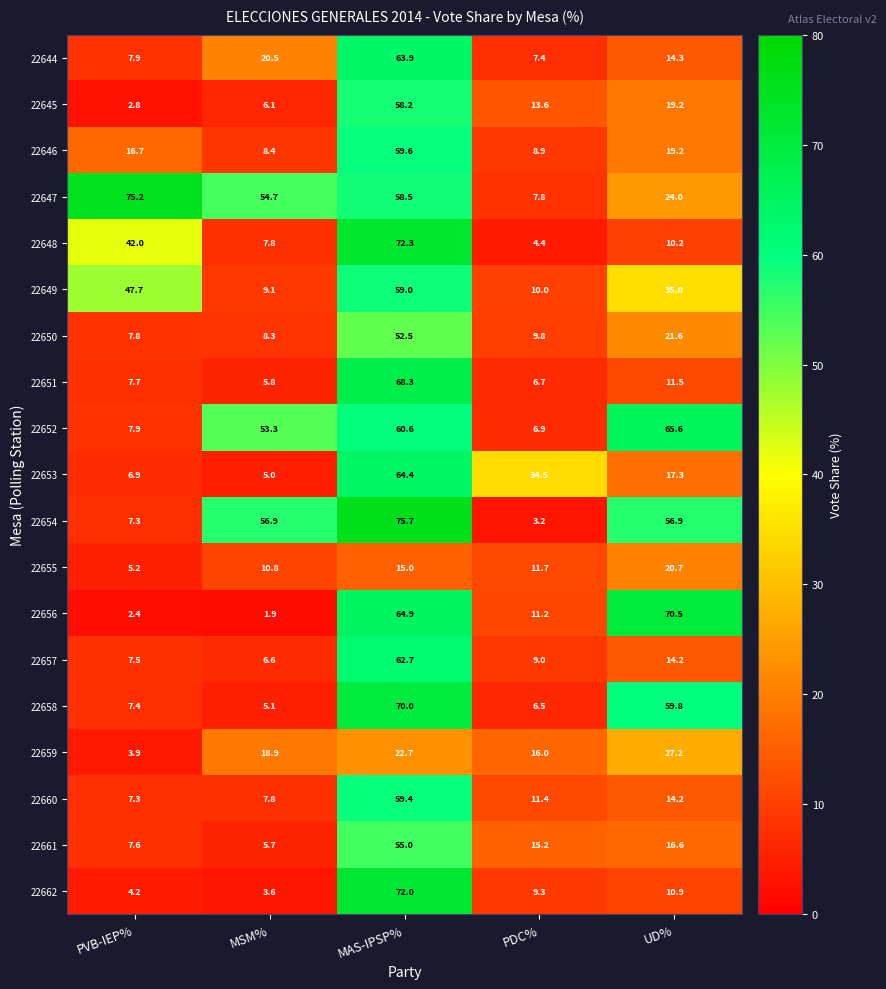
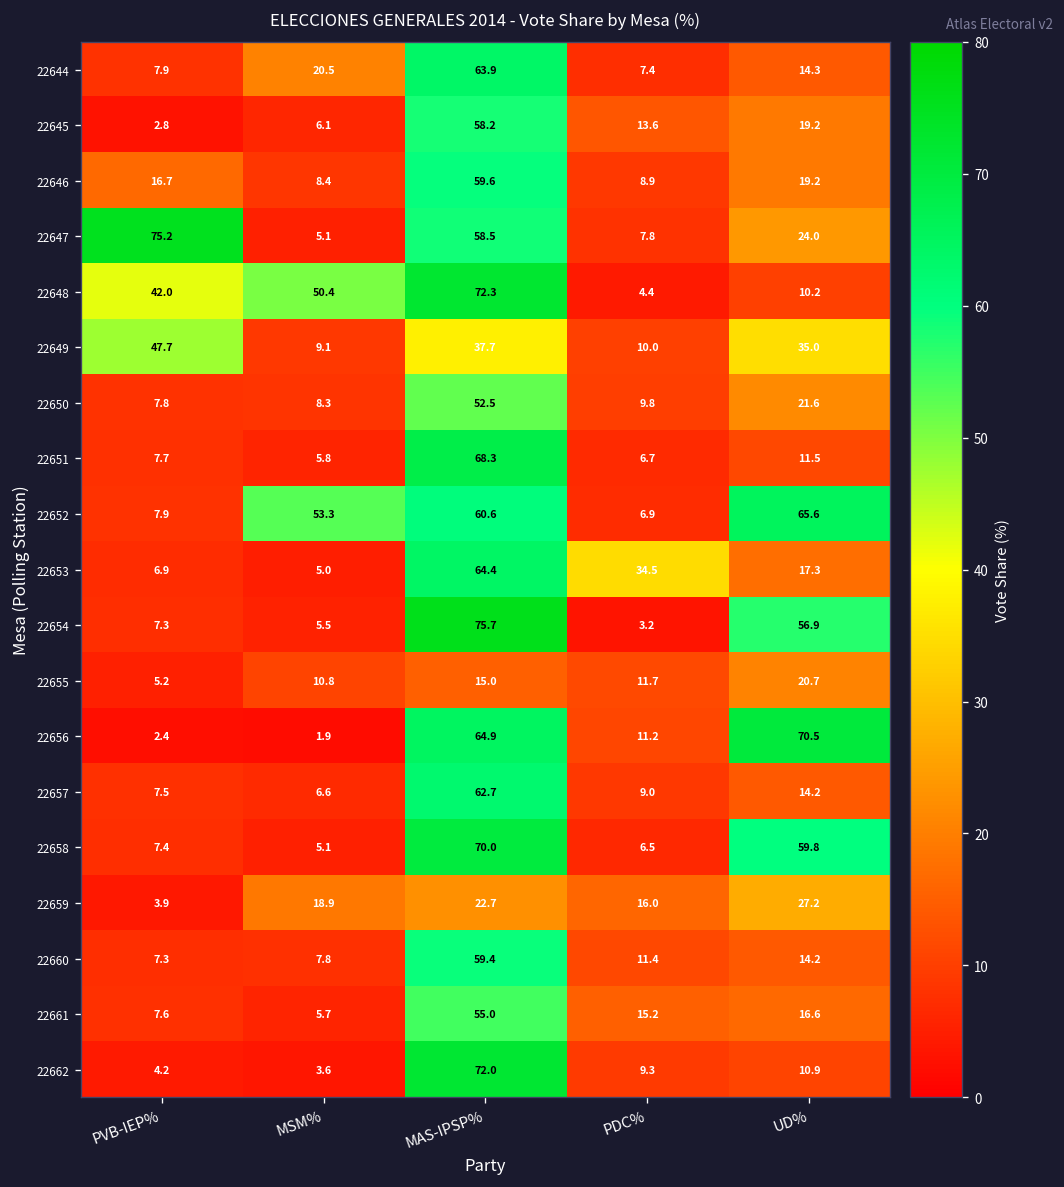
  {
    "22644": {
      "PVB-IEP%": 7.9,
      "MSM%": 20.5,
      "MAS-IPSP%": 63.9,
      "PDC%": 7.4,
      "UD%": 14.3
    },
    "22645": {
      "PVB-IEP%": 2.8,
      "MSM%": 6.1,
      "MAS-IPSP%": 58.2,
      "PDC%": 13.6,
      "UD%": 19.2
    },
    "22646": {
      "PVB-IEP%": 16.7,
      "MSM%": 8.4,
      "MAS-IPSP%": 59.6,
      "PDC%": 8.9,
      "UD%": 19.2
    },
    "22647": {
      "PVB-IEP%": 75.2,
-     "MSM%": 54.7,
+     "MSM%": 5.1,
      "MAS-IPSP%": 58.5,
      "PDC%": 7.8,
      "UD%": 24.0
    },
    "22648": {
      "PVB-IEP%": 42.0,
-     "MSM%": 7.8,
+     "MSM%": 50.4,
      "MAS-IPSP%": 72.3,
      "PDC%": 4.4,
      "UD%": 10.2
    },
    "22649": {
      "PVB-IEP%": 47.7,
      "MSM%": 9.1,
-     "MAS-IPSP%": 59.0,
+     "MAS-IPSP%": 37.7,
      "PDC%": 10.0,
      "UD%": 35.0
    },
    "22650": {
      "PVB-IEP%": 7.8,
      "MSM%": 8.3,
      "MAS-IPSP%": 52.5,
      "PDC%": 9.8,
      "UD%": 21.6
    },
    "22651": {
      "PVB-IEP%": 7.7,
      "MSM%": 5.8,
      "MAS-IPSP%": 68.3,
      "PDC%": 6.7,
      "UD%": 11.5
    },
    "22652": {
      "PVB-IEP%": 7.9,
      "MSM%": 53.3,
      "MAS-IPSP%": 60.6,
      "PDC%": 6.9,
      "UD%": 65.6
    },
    "22653": {
      "PVB-IEP%": 6.9,
      "MSM%": 5.0,
      "MAS-IPSP%": 64.4,
      "PDC%": 34.5,
      "UD%": 17.3
    },
    "22654": {
      "PVB-IEP%": 7.3,
-     "MSM%": 56.9,
+     "MSM%": 5.5,
      "MAS-IPSP%": 75.7,
      "PDC%": 3.2,
      "UD%": 56.9
    },
    "22655": {
      "PVB-IEP%": 5.2,
      "MSM%": 10.8,
      "MAS-IPSP%": 15.0,
      "PDC%": 11.7,
      "UD%": 20.7
    },
    "22656": {
      "PVB-IEP%": 2.4,
      "MSM%": 1.9,
      "MAS-IPSP%": 64.9,
      "PDC%": 11.2,
      "UD%": 70.5
    },
    "22657": {
      "PVB-IEP%": 7.5,
      "MSM%": 6.6,
      "MAS-IPSP%": 62.7,
      "PDC%": 9.0,
      "UD%": 14.2
    },
    "22658": {
      "PVB-IEP%": 7.4,
      "MSM%": 5.1,
      "MAS-IPSP%": 70.0,
      "PDC%": 6.5,
      "UD%": 59.8
    },
    "22659": {
      "PVB-IEP%": 3.9,
      "MSM%": 18.9,
      "MAS-IPSP%": 22.7,
      "PDC%": 16.0,
      "UD%": 27.2
    },
    "22660": {
      "PVB-IEP%": 7.3,
      "MSM%": 7.8,
      "MAS-IPSP%": 59.4,
      "PDC%": 11.4,
      "UD%": 14.2
    },
    "22661": {
      "PVB-IEP%": 7.6,
      "MSM%": 5.7,
      "MAS-IPSP%": 55.0,
      "PDC%": 15.2,
      "UD%": 16.6
    },
    "22662": {
      "PVB-IEP%": 4.2,
      "MSM%": 3.6,
      "MAS-IPSP%": 72.0,
      "PDC%": 9.3,
      "UD%": 10.9
    }
  }
